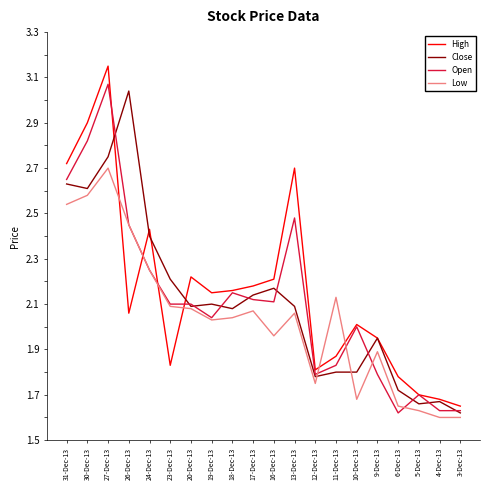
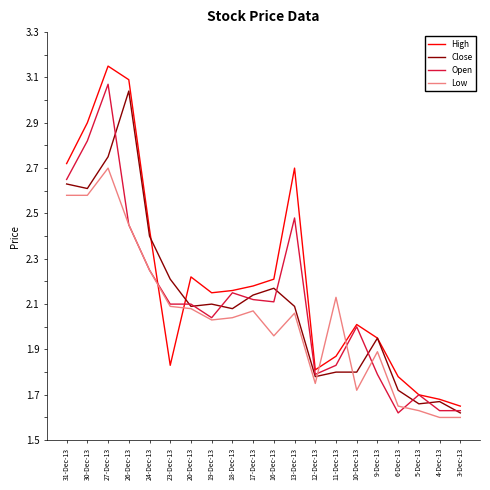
  {
    "High": {
      "31-Dec-13": 2.72,
      "30-Dec-13": 2.90,
      "27-Dec-13": 3.15,
-     "26-Dec-13": 2.06,
+     "26-Dec-13": 3.09,
      "24-Dec-13": 2.43,
      "23-Dec-13": 1.83,
      "20-Dec-13": 2.22,
      "19-Dec-13": 2.15,
      "17-Dec-13": 2.18,
      "16-Dec-13": 2.21,
      "13-Dec-13": 2.70,
      "12-Dec-13": 1.81,
      "11-Dec-13": 1.87,
      "6-Dec-13": 1.78,
      "3-Dec-13": 1.65
    },
    "Close": {
      "31-Dec-13": 2.63,
      "30-Dec-13": 2.61,
      "27-Dec-13": 2.75,
      "26-Dec-13": 3.04,
      "24-Dec-13": 2.40,
      "23-Dec-13": 2.21,
      "19-Dec-13": 2.10,
      "18-Dec-13": 2.08,
      "17-Dec-13": 2.14,
      "16-Dec-13": 2.17,
      "13-Dec-13": 2.09,
      "11-Dec-13": 1.80,
      "10-Dec-13": 1.80,
      "6-Dec-13": 1.72,
      "5-Dec-13": 1.66
    },
    "Open": {
      "31-Dec-13": 2.65,
      "30-Dec-13": 2.82,
      "27-Dec-13": 3.07,
      "17-Dec-13": 2.12,
      "16-Dec-13": 2.11,
      "13-Dec-13": 2.48,
      "11-Dec-13": 1.83,
      "9-Dec-13": 1.79,
      "6-Dec-13": 1.62,
      "4-Dec-13": 1.63
    },
    "Low": {
-     "31-Dec-13": 2.54,
+     "31-Dec-13": 2.58,
      "30-Dec-13": 2.58,
      "27-Dec-13": 2.70,
      "18-Dec-13": 2.04,
      "17-Dec-13": 2.07,
      "16-Dec-13": 1.96,
      "13-Dec-13": 2.06,
      "12-Dec-13": 1.75,
      "11-Dec-13": 2.13,
-     "10-Dec-13": 1.68,
+     "10-Dec-13": 1.72,
      "9-Dec-13": 1.89,
      "6-Dec-13": 1.65,
      "5-Dec-13": 1.63,
      "4-Dec-13": 1.60,
      "3-Dec-13": 1.60
    }
  }
